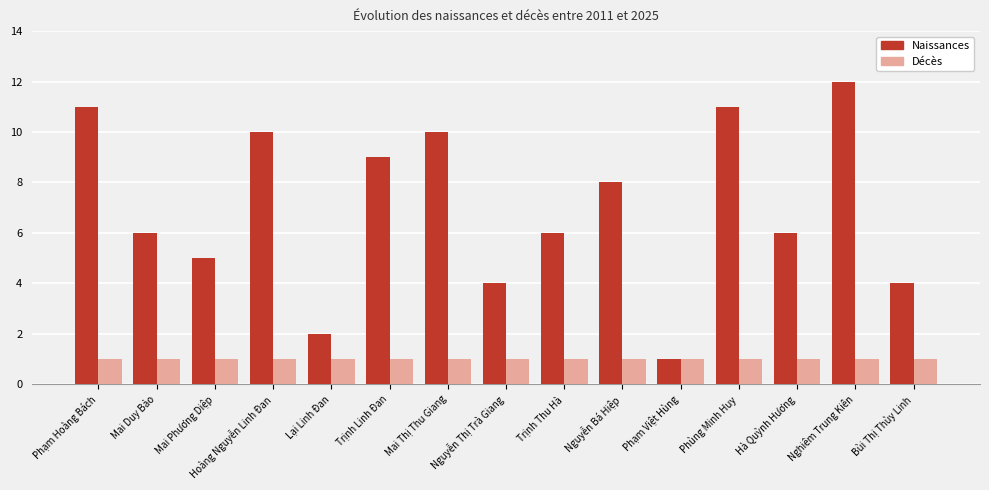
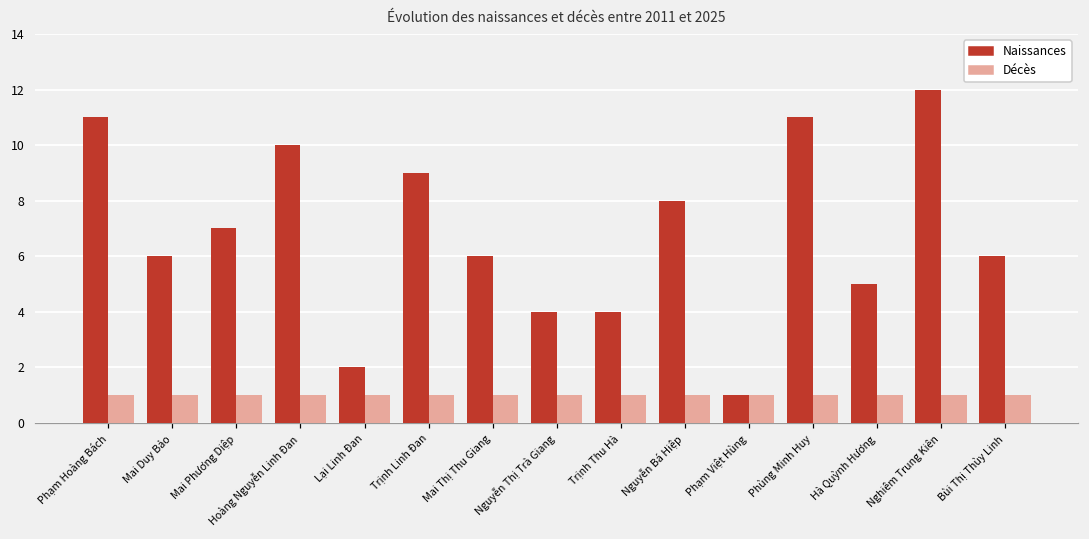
  {
    "Naissances": {
      "Phạm Hoàng Bách": 11,
      "Mai Duy Bảo": 6,
-     "Mai Phương Diệp": 5,
+     "Mai Phương Diệp": 7,
      "Hoàng Nguyễn Linh Đan": 10,
      "Lại Linh Đan": 2,
      "Trịnh Linh Đan": 9,
-     "Mai Thị Thu Giang": 10,
+     "Mai Thị Thu Giang": 6,
      "Nguyễn Thị Trà Giang": 4,
-     "Trịnh Thu Hà": 6,
+     "Trịnh Thu Hà": 4,
      "Nguyễn Bá Hiệp": 8,
      "Phạm Việt Hùng": 1,
      "Phùng Minh Huy": 11,
-     "Hà Quỳnh Hương": 6,
+     "Hà Quỳnh Hương": 5,
      "Nghiêm Trung Kiên": 12,
-     "Bùi Thị Thùy Linh": 4
+     "Bùi Thị Thùy Linh": 6
    },
    "Décès": {
      "Phạm Hoàng Bách": 1,
      "Mai Duy Bảo": 1,
      "Mai Phương Diệp": 1,
      "Hoàng Nguyễn Linh Đan": 1,
      "Lại Linh Đan": 1,
      "Trịnh Linh Đan": 1,
      "Mai Thị Thu Giang": 1,
      "Nguyễn Thị Trà Giang": 1,
      "Trịnh Thu Hà": 1,
      "Nguyễn Bá Hiệp": 1,
      "Phạm Việt Hùng": 1,
      "Phùng Minh Huy": 1,
      "Hà Quỳnh Hương": 1,
      "Nghiêm Trung Kiên": 1,
      "Bùi Thị Thùy Linh": 1
    }
  }
